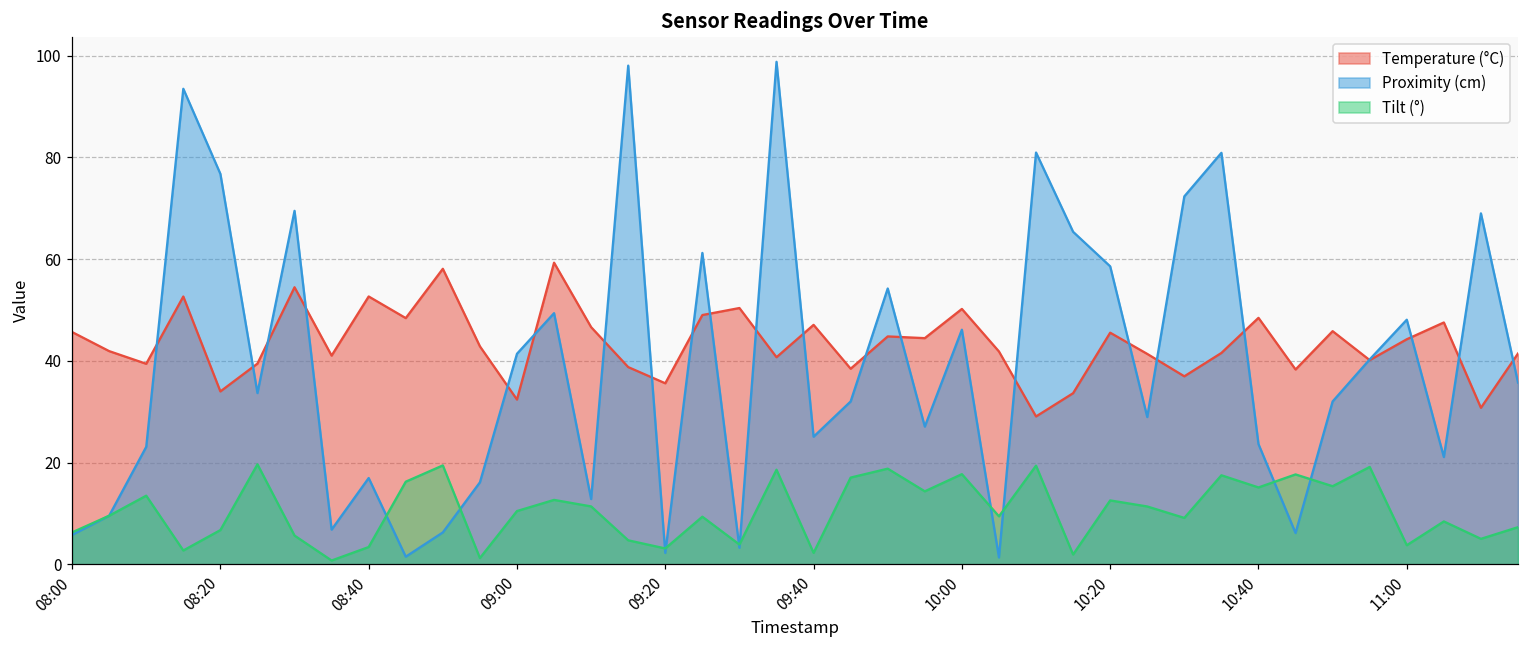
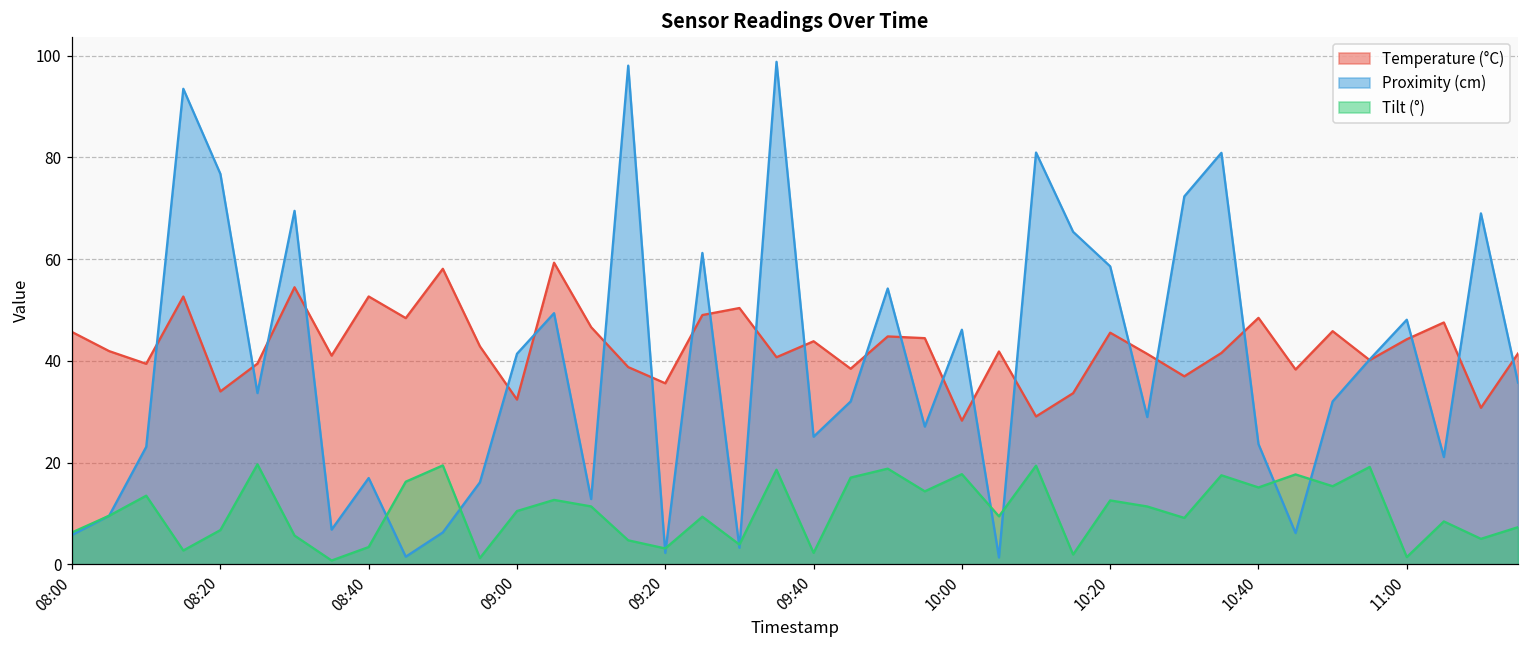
  {
    "Temperature (°C)": {
      "08:00": 46,
      "08:20": 34,
      "08:40": 53,
      "09:00": 32,
      "09:20": 36,
-     "09:40": 47,
-     "10:00": 50,
+     "09:40": 44,
+     "10:00": 28,
      "10:20": 46,
      "10:40": 48,
      "11:00": 44
    },
    "Proximity (cm)": {
      "08:20": 77,
      "08:40": 17,
      "09:00": 41,
      "09:20": 2,
      "09:40": 25,
      "10:00": 46,
      "10:20": 59,
      "10:40": 24,
      "11:00": 48
    },
    "Tilt (°)": {
      "08:20": 7,
      "08:40": 3,
      "09:00": 11,
      "09:20": 3,
      "09:40": 2,
      "10:00": 18,
      "10:20": 13,
      "10:40": 15,
-     "11:00": 4
+     "11:00": 1
    }
  }
